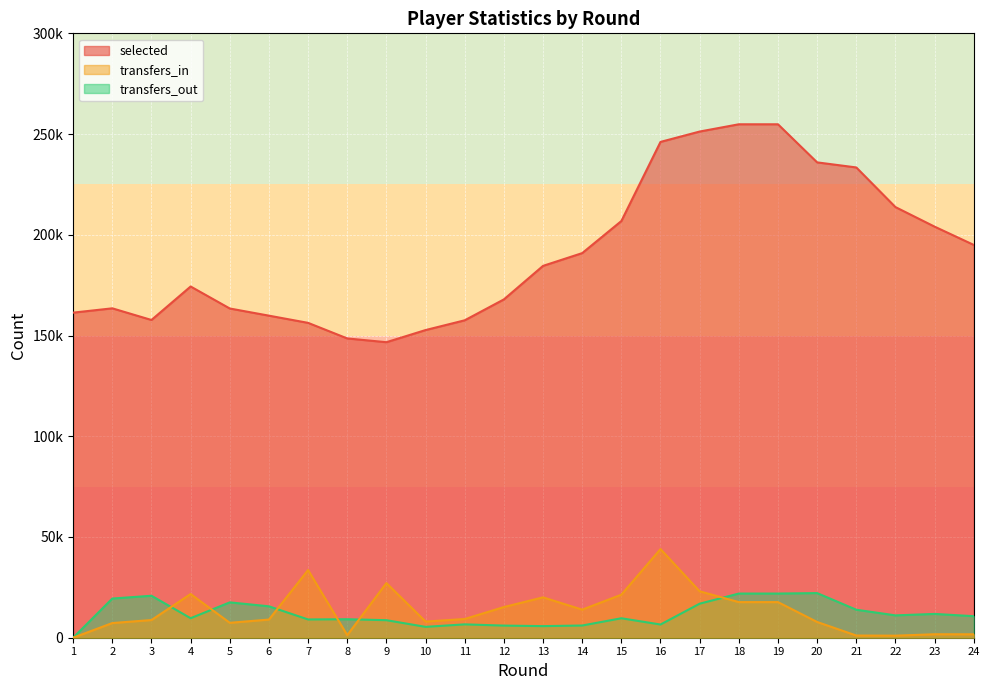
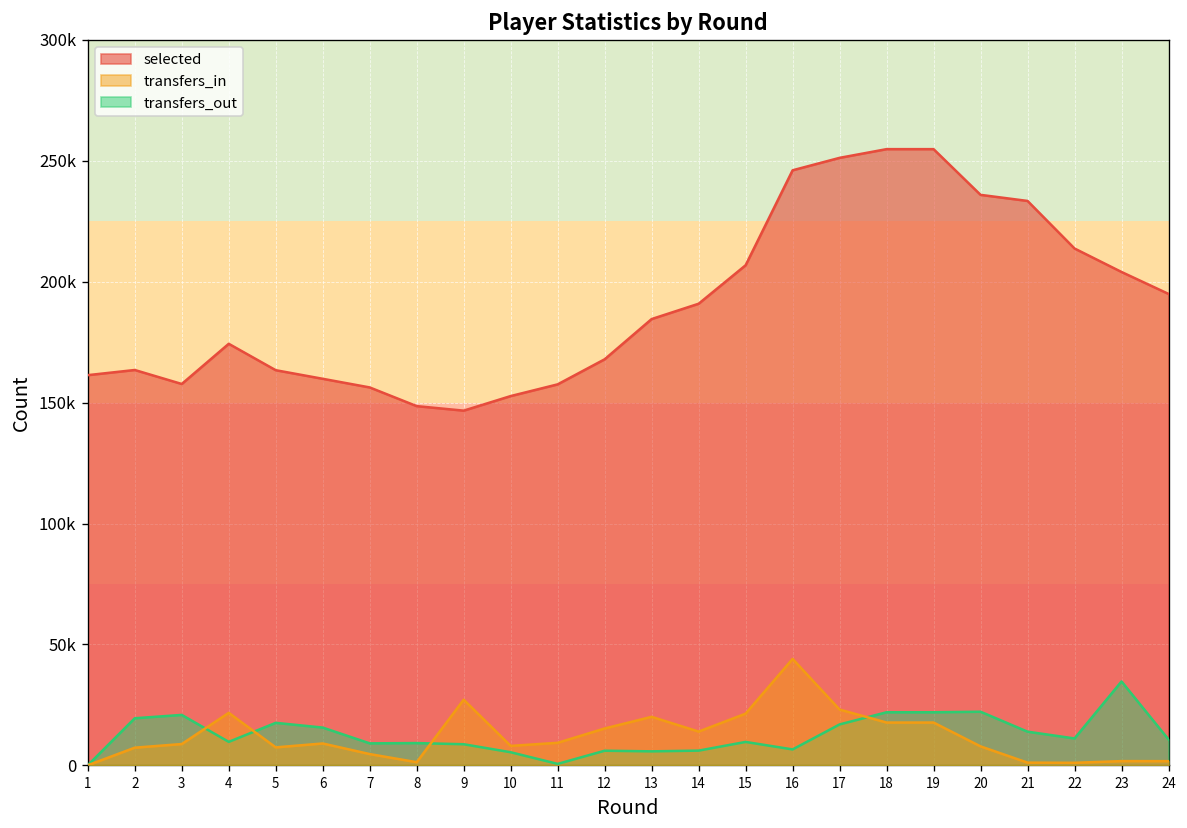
  {
    "selected": {
      "1": 161000,
      "2": 164000,
      "3": 158000,
      "4": 174000,
      "5": 163000,
      "6": 160000,
      "7": 156000,
      "8": 149000,
      "9": 147000,
      "10": 153000,
      "11": 158000,
      "12": 168000,
      "13": 185000,
      "14": 191000,
      "15": 207000,
      "16": 246000,
      "17": 251000,
      "18": 255000,
      "19": 255000,
      "20": 236000,
      "21": 233000,
      "22": 214000,
      "23": 204000,
      "24": 195000
    },
    "transfers_out": {
      "2": 19000,
      "3": 21000,
      "4": 10000,
      "5": 18000,
      "6": 16000,
      "7": 9000,
      "8": 9000,
      "9": 9000,
      "10": 5000,
-     "11": 7000,
+     "11": 1000,
      "12": 6000,
      "13": 6000,
      "14": 6000,
      "15": 10000,
      "16": 7000,
      "17": 17000,
      "18": 22000,
      "19": 22000,
      "20": 22000,
      "21": 14000,
      "22": 11000,
-     "23": 12000,
+     "23": 35000,
      "24": 11000
    },
    "transfers_in": {
      "2": 7000,
      "3": 9000,
      "4": 22000,
      "5": 7000,
      "6": 9000,
-     "7": 34000,
+     "7": 5000,
      "8": 1000,
      "9": 27000,
      "10": 8000,
      "11": 9000,
      "12": 15000,
      "13": 20000,
      "14": 14000,
      "15": 21000,
      "16": 44000,
      "17": 23000,
      "18": 18000,
      "19": 18000,
      "20": 8000,
      "21": 1000,
      "22": 1000,
      "23": 2000,
      "24": 2000
    }
  }
